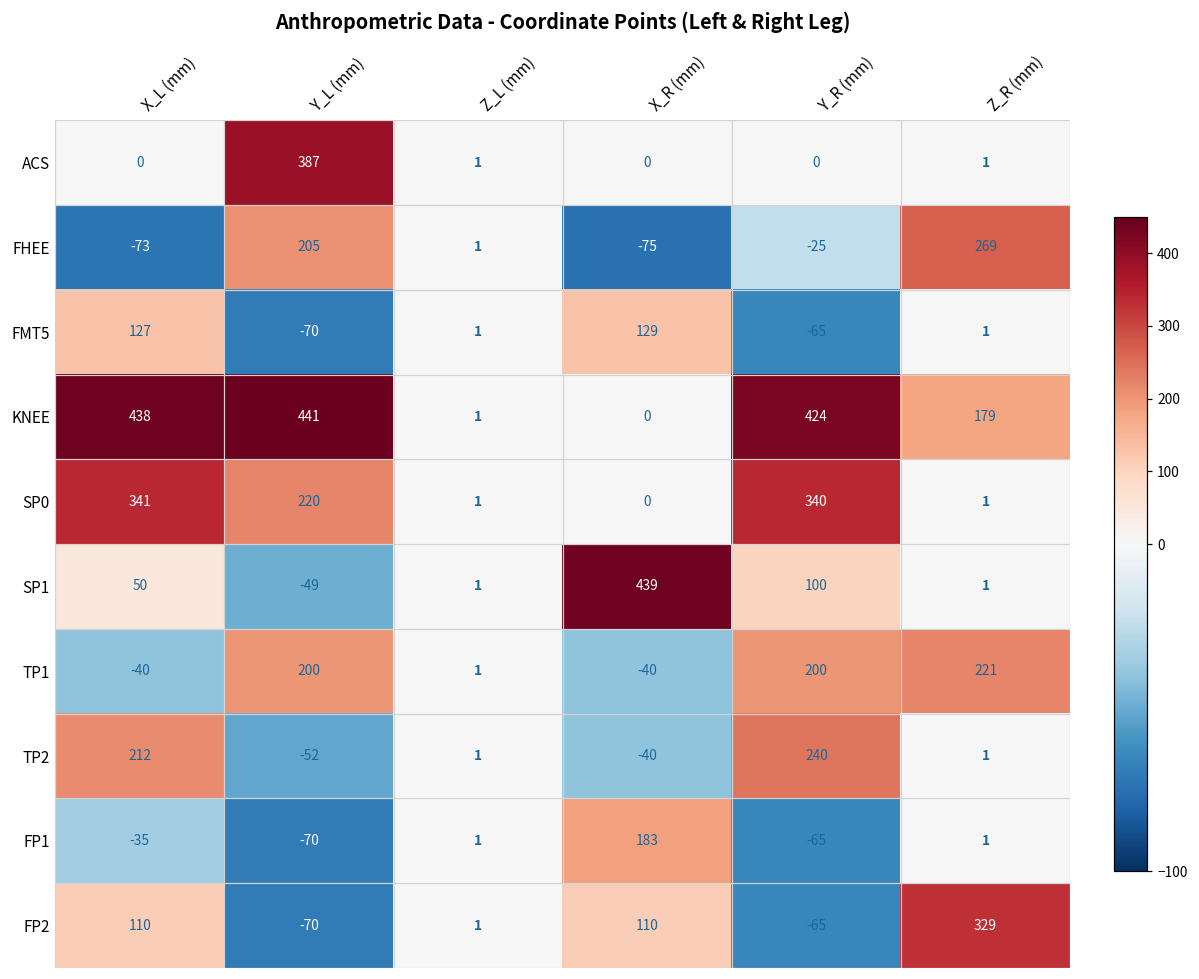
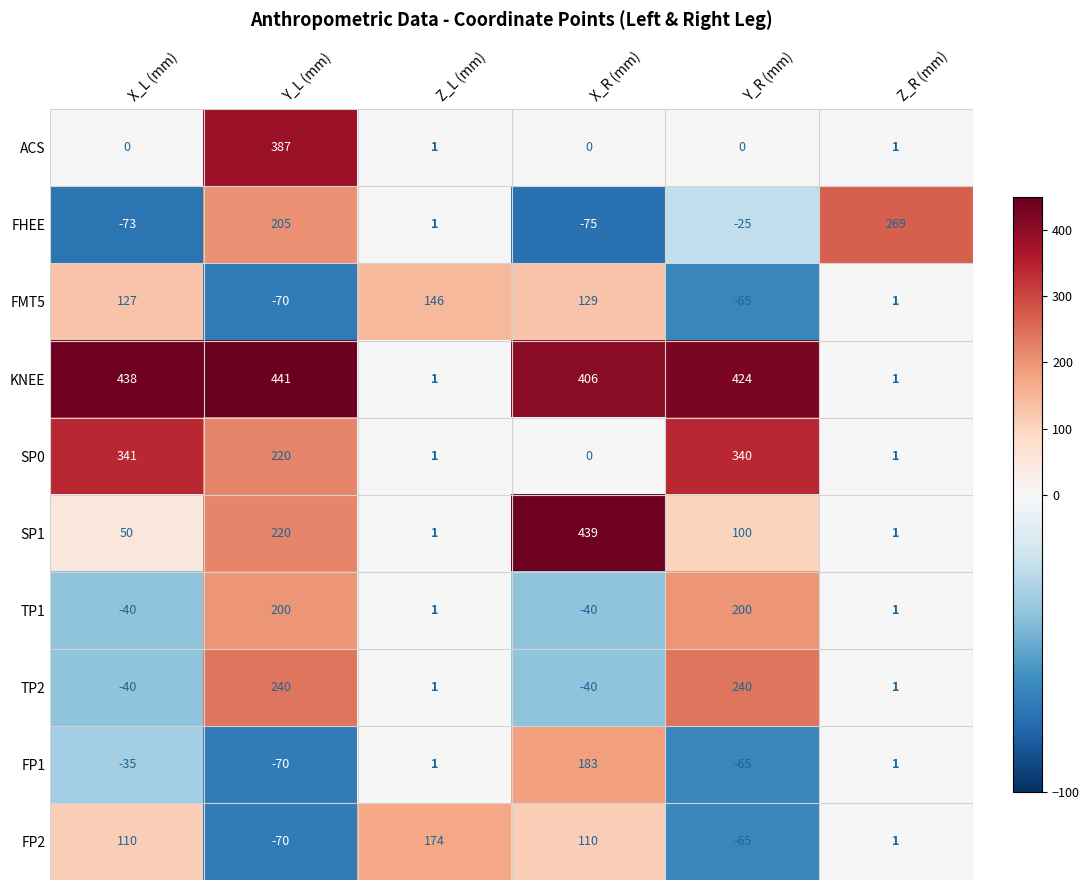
  {
    "ACS": {
      "X_L (mm)": 0,
      "Y_L (mm)": 387,
      "Z_L (mm)": 1,
      "X_R (mm)": 0,
      "Y_R (mm)": 0,
      "Z_R (mm)": 1
    },
    "FHEE": {
      "X_L (mm)": -73,
      "Y_L (mm)": 205,
      "Z_L (mm)": 1,
      "X_R (mm)": -75,
      "Y_R (mm)": -25,
      "Z_R (mm)": 269
    },
    "FMT5": {
      "X_L (mm)": 127,
      "Y_L (mm)": -70,
-     "Z_L (mm)": 1,
+     "Z_L (mm)": 146,
      "X_R (mm)": 129,
      "Z_R (mm)": 1
    },
    "KNEE": {
      "X_L (mm)": 438,
      "Y_L (mm)": 441,
      "Z_L (mm)": 1,
-     "X_R (mm)": 0,
+     "X_R (mm)": 406,
      "Y_R (mm)": 424,
-     "Z_R (mm)": 179
+     "Z_R (mm)": 1
    },
    "SP0": {
      "X_L (mm)": 341,
      "Y_L (mm)": 220,
      "Z_L (mm)": 1,
      "X_R (mm)": 0,
      "Y_R (mm)": 340,
      "Z_R (mm)": 1
    },
    "SP1": {
      "X_L (mm)": 50,
-     "Y_L (mm)": -49,
+     "Y_L (mm)": 220,
      "Z_L (mm)": 1,
      "X_R (mm)": 439,
      "Y_R (mm)": 100,
      "Z_R (mm)": 1
    },
    "TP1": {
      "X_L (mm)": -40,
      "Y_L (mm)": 200,
      "Z_L (mm)": 1,
      "X_R (mm)": -40,
      "Y_R (mm)": 200,
-     "Z_R (mm)": 221
+     "Z_R (mm)": 1
    },
    "TP2": {
-     "X_L (mm)": 212,
-     "Y_L (mm)": -52,
+     "X_L (mm)": -40,
+     "Y_L (mm)": 240,
      "Z_L (mm)": 1,
      "X_R (mm)": -40,
      "Y_R (mm)": 240,
      "Z_R (mm)": 1
    },
    "FP1": {
      "X_L (mm)": -35,
      "Y_L (mm)": -70,
      "Z_L (mm)": 1,
      "X_R (mm)": 183,
      "Z_R (mm)": 1
    },
    "FP2": {
      "X_L (mm)": 110,
      "Y_L (mm)": -70,
-     "Z_L (mm)": 1,
+     "Z_L (mm)": 174,
      "X_R (mm)": 110,
-     "Z_R (mm)": 329
+     "Z_R (mm)": 1
    }
  }
